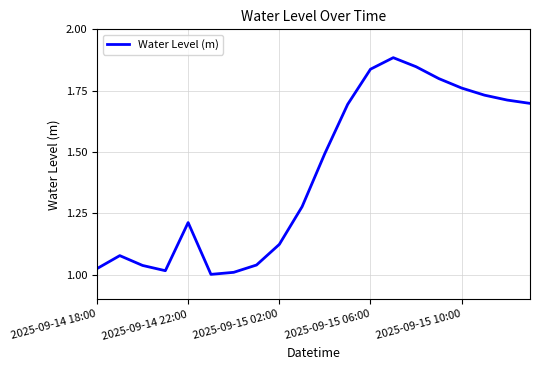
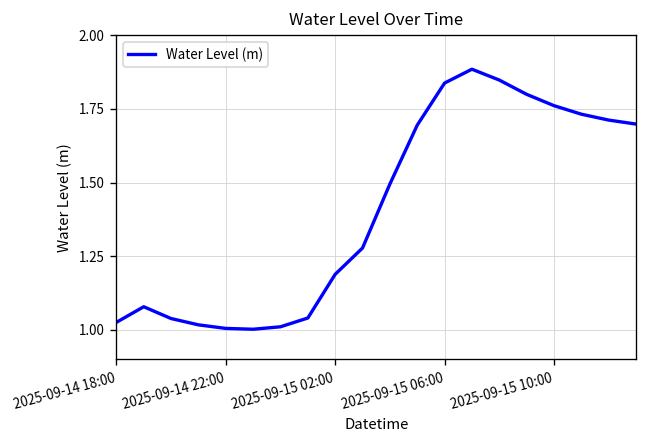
  {
    "2025-09-14 18:00": 1.03,
-   "2025-09-14 22:00": 1.21,
-   "2025-09-15 02:00": 1.12,
+   "2025-09-14 22:00": 1.00,
+   "2025-09-15 02:00": 1.19,
    "2025-09-15 06:00": 1.84,
    "2025-09-15 10:00": 1.76
  }
